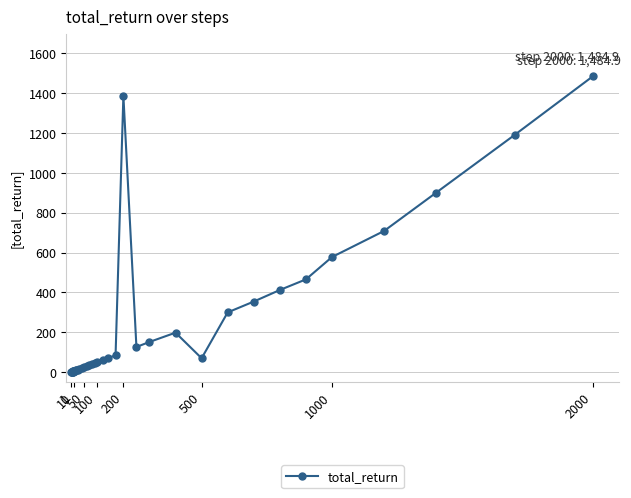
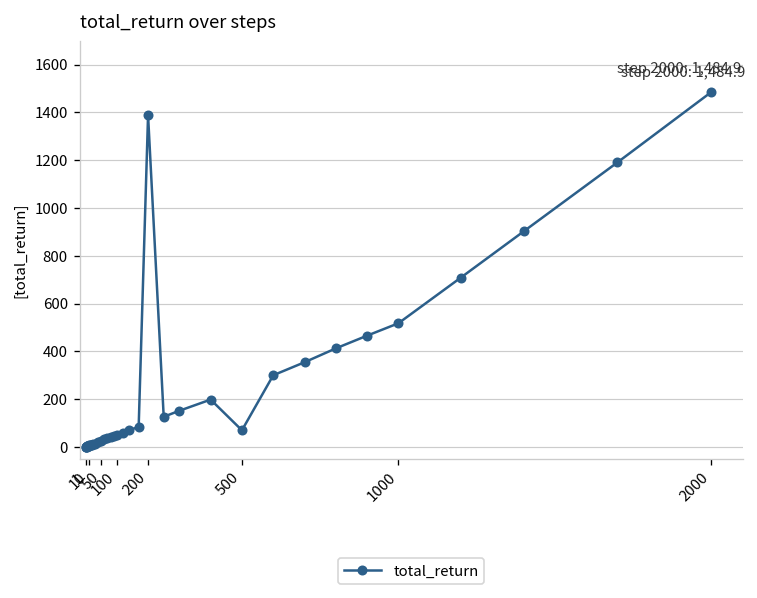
  {
    "1": 0,
    "10": 10,
    "50": 20,
    "100": 50,
    "200": 1390,
    "500": 70,
-   "1000": 580
+   "1000": 520
  }
